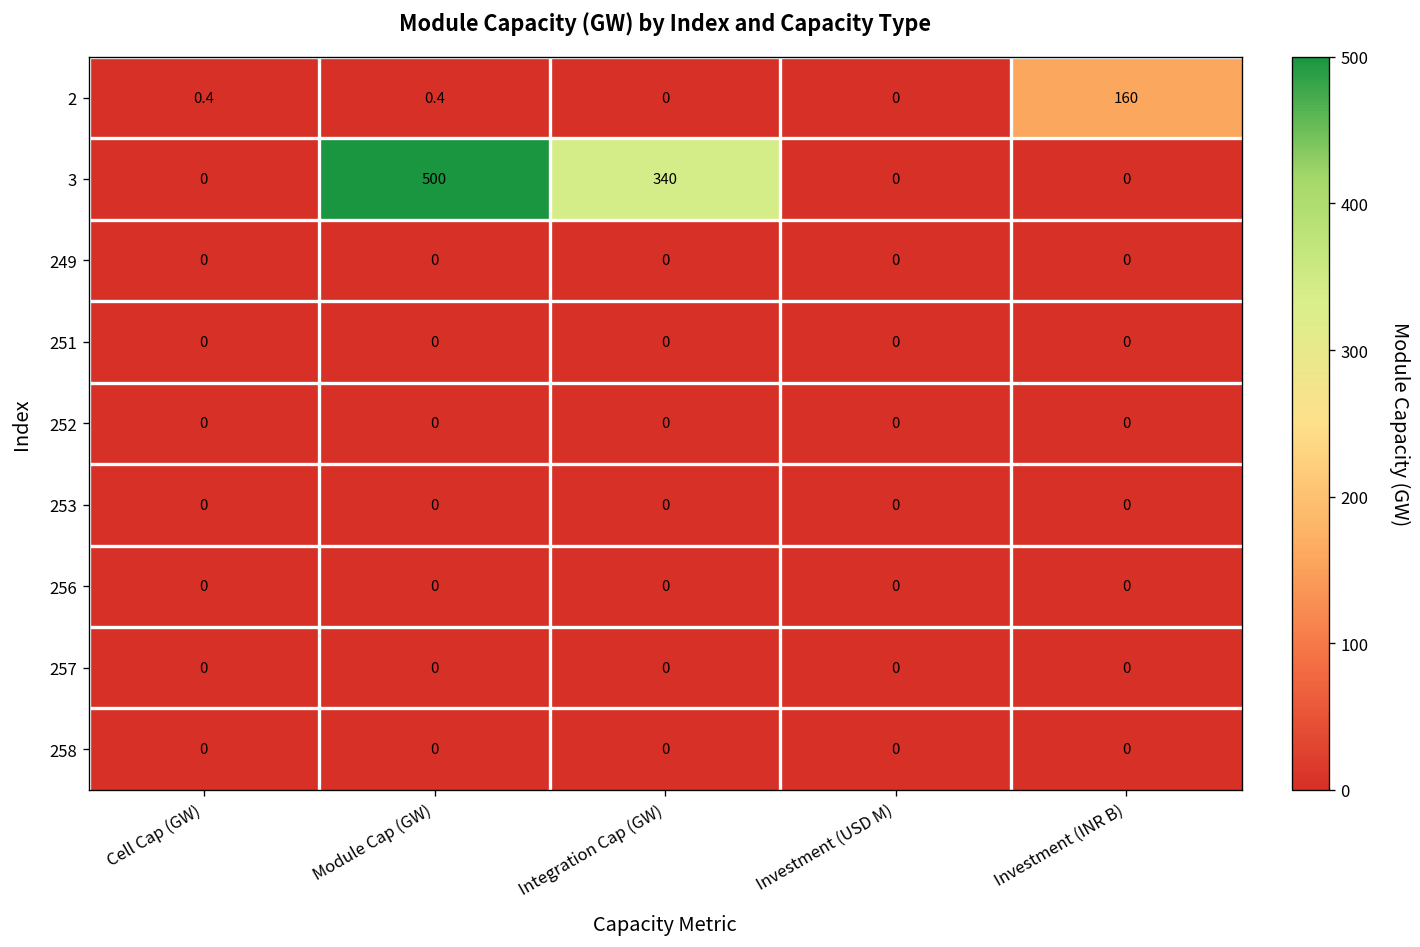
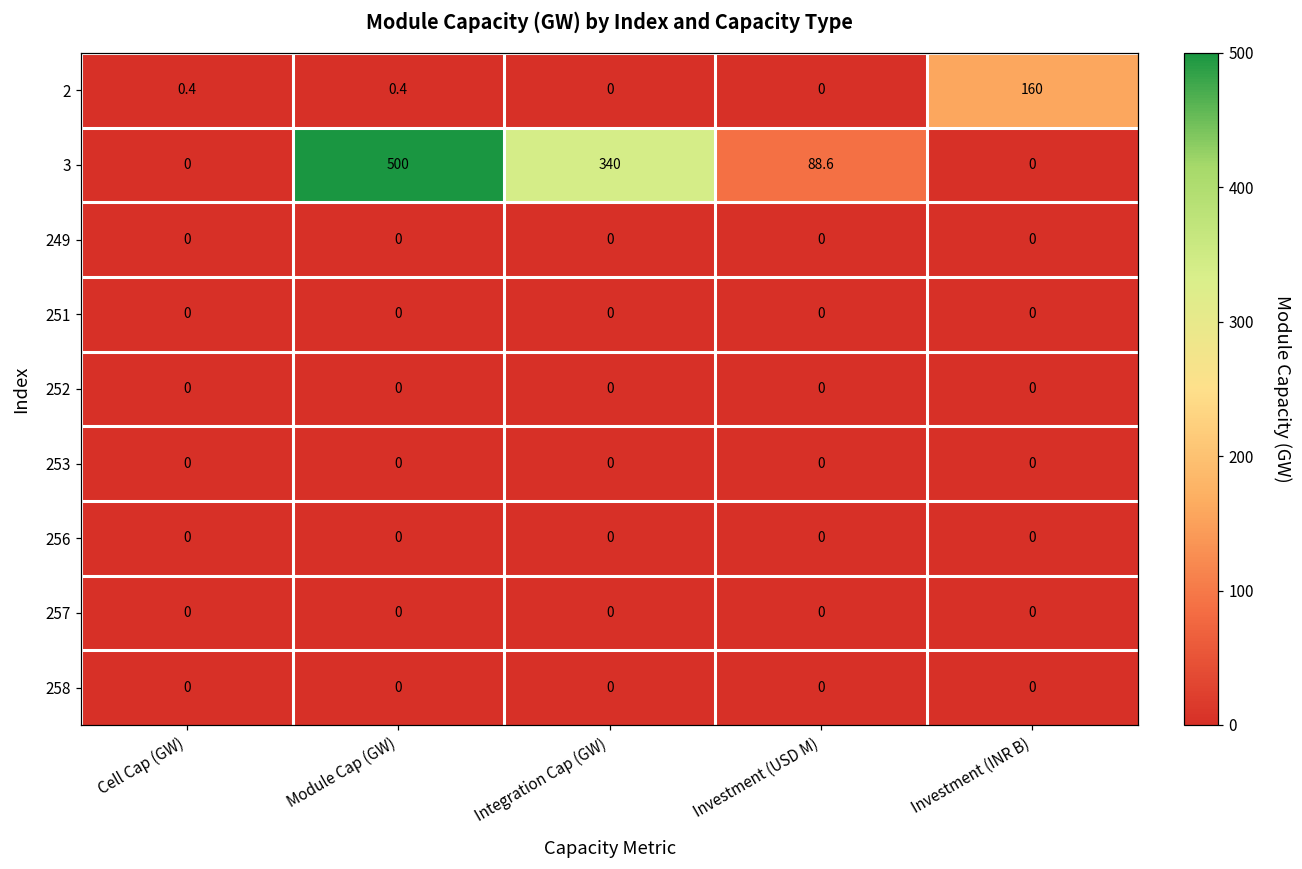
  {
    "2": {
      "Cell Cap (GW)": 0.4,
      "Module Cap (GW)": 0.4,
      "Integration Cap (GW)": 0,
      "Investment (USD M)": 0,
      "Investment (INR B)": 160
    },
    "3": {
      "Cell Cap (GW)": 0,
      "Module Cap (GW)": 500,
      "Integration Cap (GW)": 340,
-     "Investment (USD M)": 0,
+     "Investment (USD M)": 88.6,
      "Investment (INR B)": 0
    },
    "249": {
      "Cell Cap (GW)": 0,
      "Module Cap (GW)": 0,
      "Integration Cap (GW)": 0,
      "Investment (USD M)": 0,
      "Investment (INR B)": 0
    },
    "251": {
      "Cell Cap (GW)": 0,
      "Module Cap (GW)": 0,
      "Integration Cap (GW)": 0,
      "Investment (USD M)": 0,
      "Investment (INR B)": 0
    },
    "252": {
      "Cell Cap (GW)": 0,
      "Module Cap (GW)": 0,
      "Integration Cap (GW)": 0,
      "Investment (USD M)": 0,
      "Investment (INR B)": 0
    },
    "253": {
      "Cell Cap (GW)": 0,
      "Module Cap (GW)": 0,
      "Integration Cap (GW)": 0,
      "Investment (USD M)": 0,
      "Investment (INR B)": 0
    },
    "256": {
      "Cell Cap (GW)": 0,
      "Module Cap (GW)": 0,
      "Integration Cap (GW)": 0,
      "Investment (USD M)": 0,
      "Investment (INR B)": 0
    },
    "257": {
      "Cell Cap (GW)": 0,
      "Module Cap (GW)": 0,
      "Integration Cap (GW)": 0,
      "Investment (USD M)": 0,
      "Investment (INR B)": 0
    },
    "258": {
      "Cell Cap (GW)": 0,
      "Module Cap (GW)": 0,
      "Integration Cap (GW)": 0,
      "Investment (USD M)": 0,
      "Investment (INR B)": 0
    }
  }
